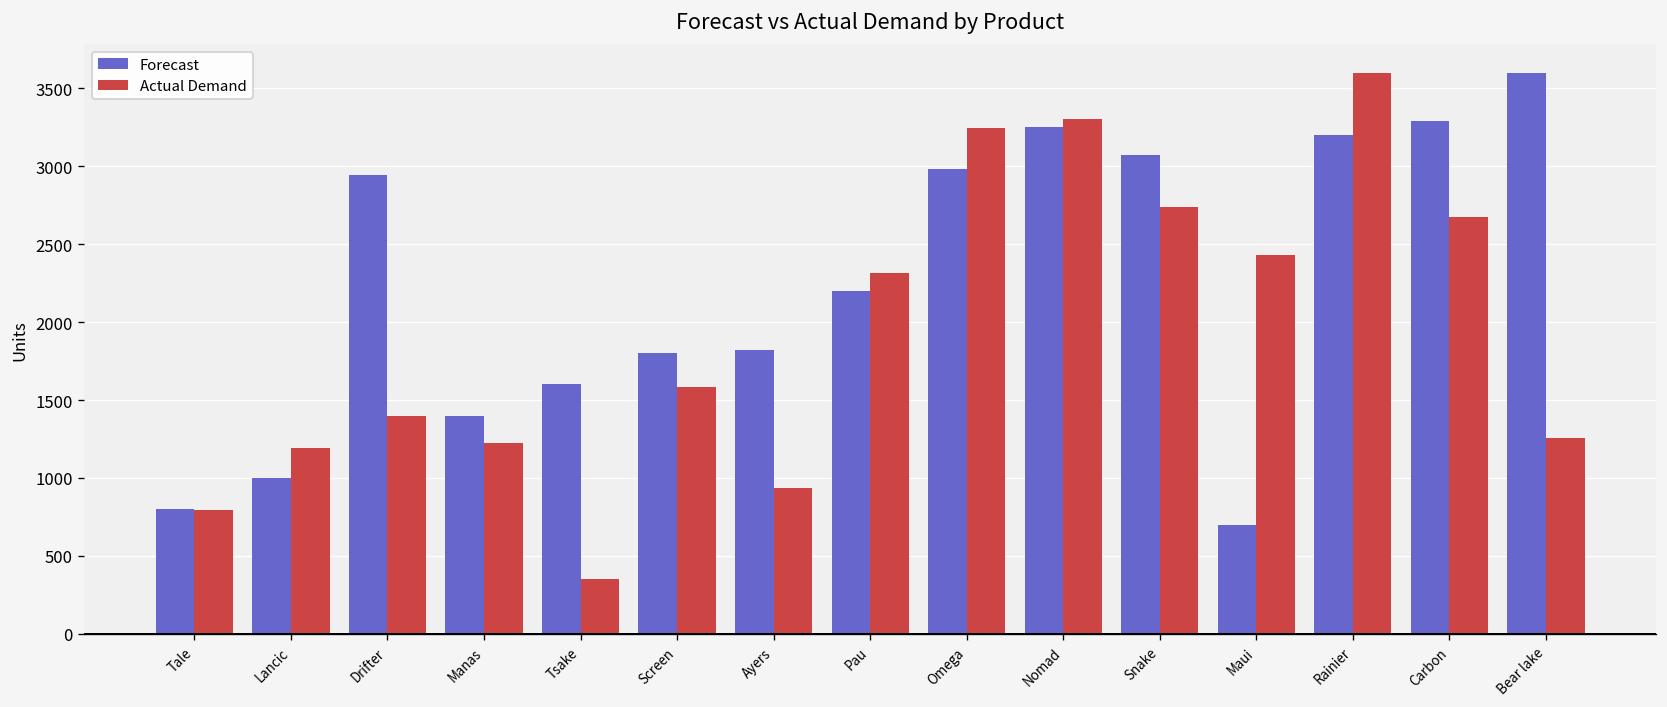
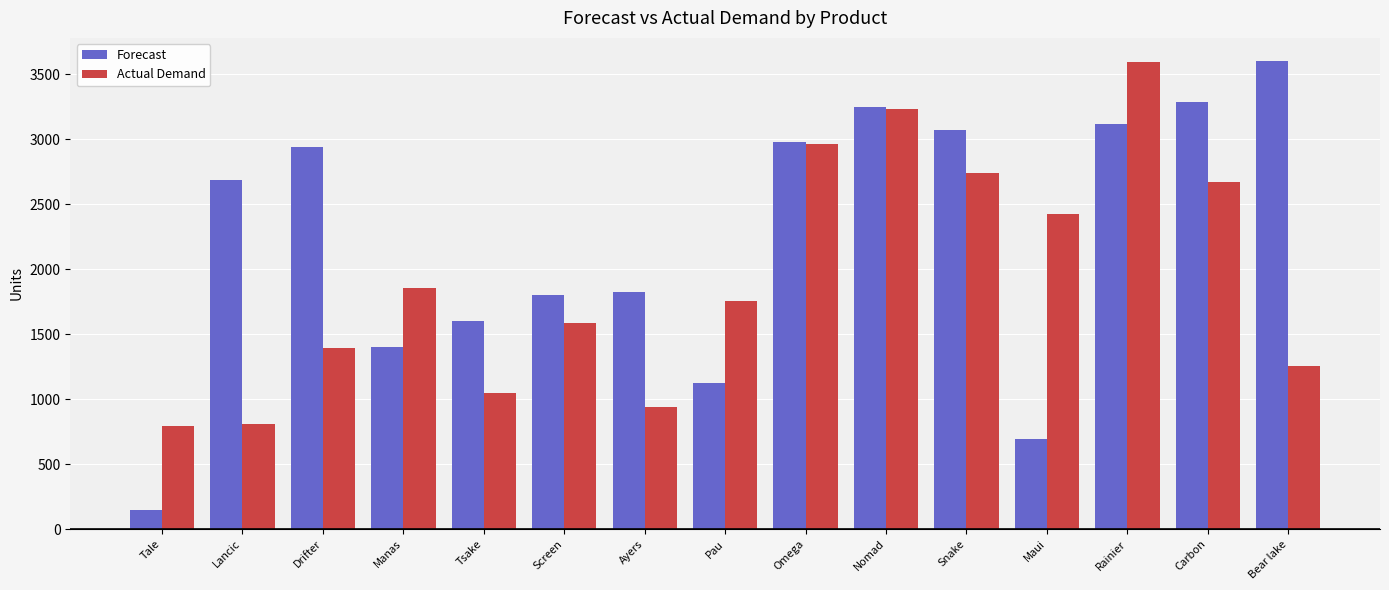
  {
    "Forecast": {
-     "Tale": 800,
-     "Lancic": 1000,
+     "Tale": 150,
+     "Lancic": 2690,
      "Drifter": 2940,
      "Manas": 1400,
      "Tsake": 1600,
      "Screen": 1800,
      "Ayers": 1820,
-     "Pau": 2200,
+     "Pau": 1120,
      "Omega": 2980,
      "Nomad": 3250,
      "Snake": 3070,
      "Maui": 700,
-     "Rainier": 3200,
+     "Rainier": 3120,
      "Carbon": 3290,
      "Bear lake": 3600
    },
    "Actual Demand": {
      "Tale": 800,
-     "Lancic": 1200,
+     "Lancic": 810,
      "Drifter": 1400,
-     "Manas": 1220,
-     "Tsake": 350,
+     "Manas": 1860,
+     "Tsake": 1050,
      "Screen": 1590,
      "Ayers": 940,
-     "Pau": 2310,
-     "Omega": 3240,
-     "Nomad": 3300,
+     "Pau": 1750,
+     "Omega": 2970,
+     "Nomad": 3240,
      "Snake": 2740,
      "Maui": 2430,
      "Rainier": 3600,
      "Carbon": 2670,
      "Bear lake": 1250
    }
  }
